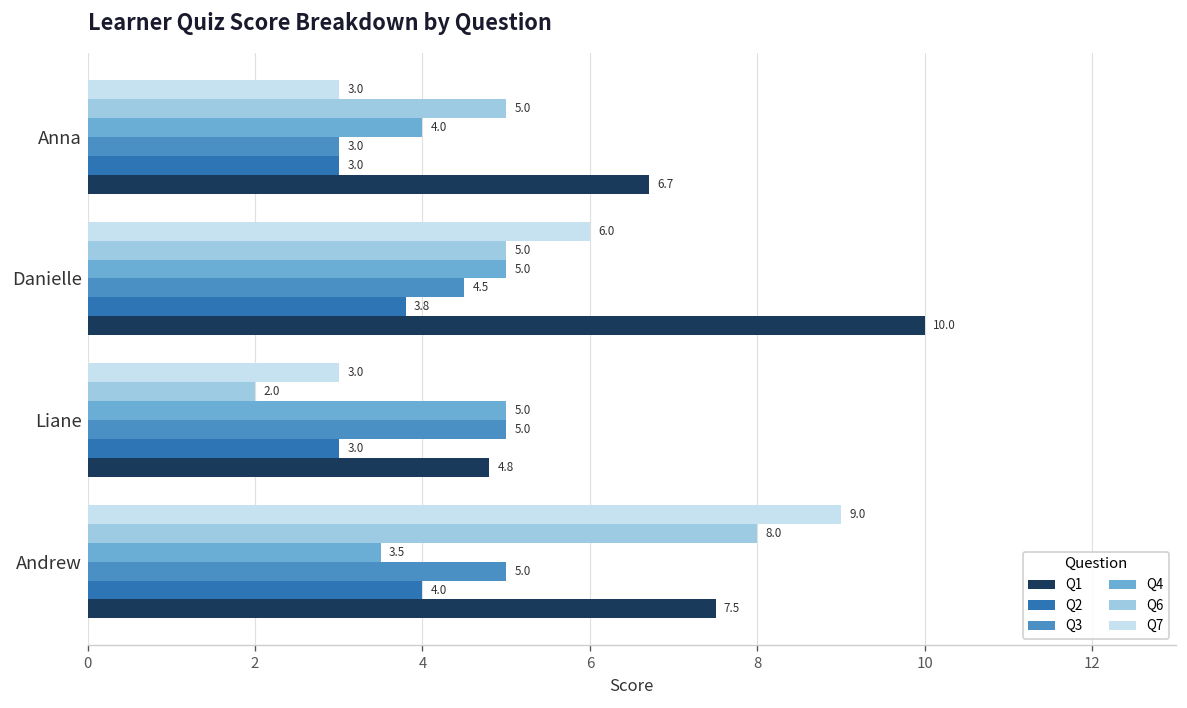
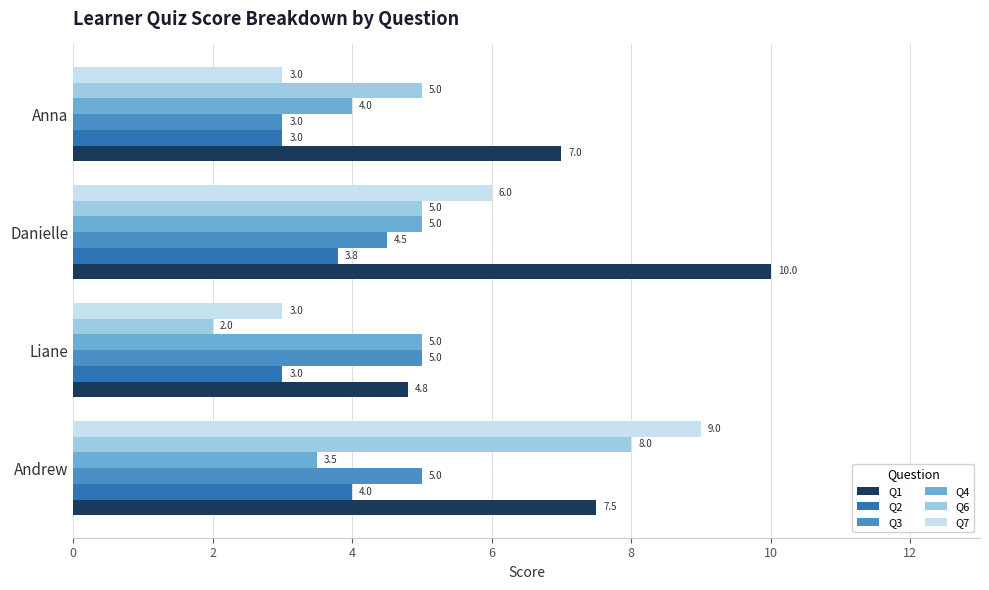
  {
    "Q1": {
-     "Anna": 6.7,
+     "Anna": 7.0,
      "Danielle": 10.0,
      "Liane": 4.8,
      "Andrew": 7.5
    }
  }
